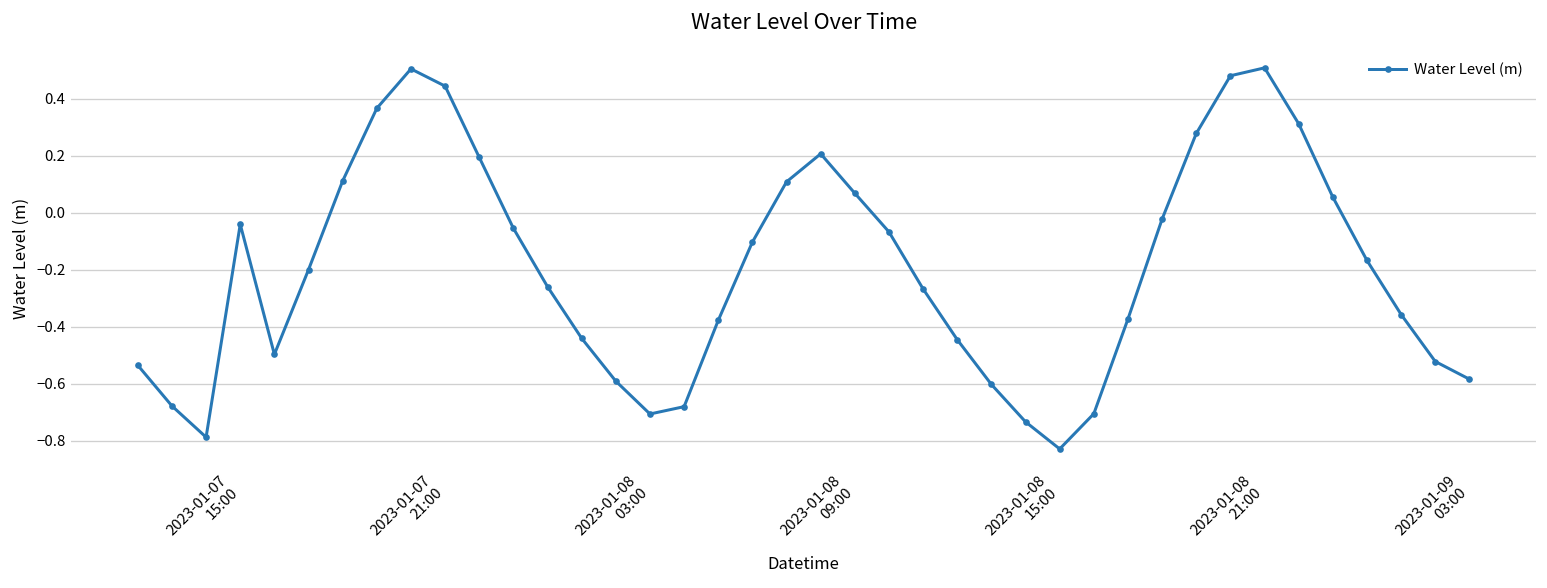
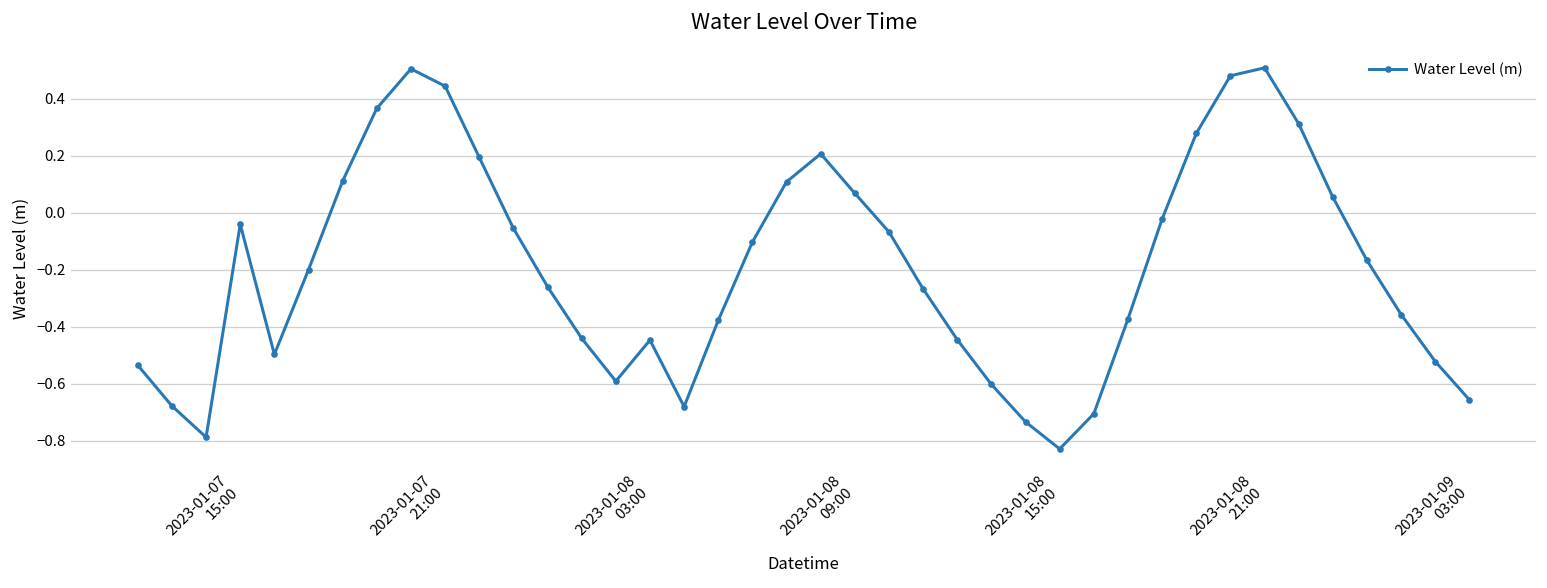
  {
    "2023-01-07 15:00": -0.04,
    "2023-01-07 21:00": 0.44,
-   "2023-01-08 03:00": -0.71,
+   "2023-01-08 03:00": -0.45,
    "2023-01-08 09:00": 0.07,
    "2023-01-08 15:00": -0.83,
    "2023-01-08 21:00": 0.51,
-   "2023-01-09 03:00": -0.58
+   "2023-01-09 03:00": -0.66
  }
